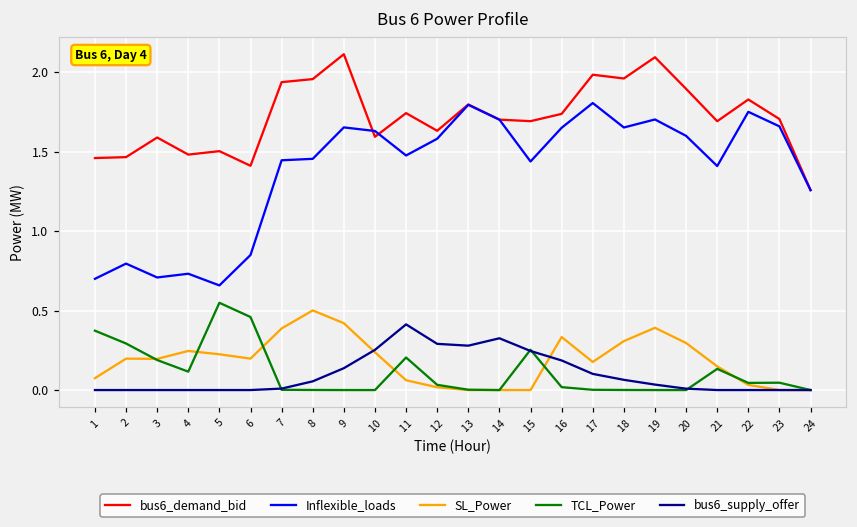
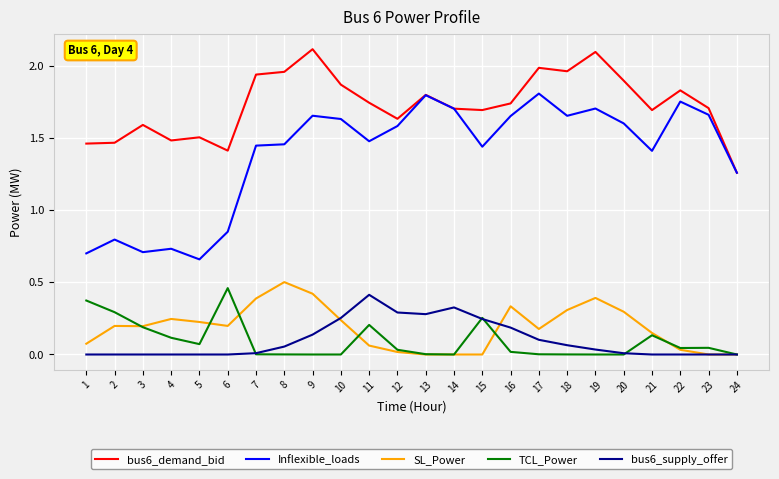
  {
    "bus6_demand_bid": {
      "1": 1.46,
      "2": 1.47,
      "3": 1.59,
      "4": 1.48,
      "5": 1.50,
      "6": 1.41,
      "7": 1.94,
      "8": 1.96,
      "9": 2.11,
-     "10": 1.59,
+     "10": 1.87,
      "11": 1.74,
      "12": 1.63,
      "15": 1.69,
      "16": 1.74,
      "17": 1.98,
      "18": 1.96,
      "19": 2.09,
      "20": 1.90,
      "21": 1.69,
      "22": 1.83,
      "23": 1.71
    },
    "Inflexible_loads": {
      "1": 0.70,
      "2": 0.80,
      "3": 0.71,
      "4": 0.73,
      "5": 0.66,
      "6": 0.85,
      "7": 1.45,
      "8": 1.45,
      "9": 1.65,
      "10": 1.63,
      "11": 1.48,
      "12": 1.58,
      "15": 1.44,
      "16": 1.65,
      "17": 1.81,
      "18": 1.65,
      "19": 1.70,
      "20": 1.60,
      "21": 1.41,
      "22": 1.75,
      "23": 1.66
    },
    "SL_Power": {
      "1": 0.07,
      "2": 0.20,
      "4": 0.25,
      "5": 0.23,
      "6": 0.20,
      "7": 0.39,
      "8": 0.50,
      "9": 0.42,
      "11": 0.06,
      "15": 0.00,
      "16": 0.33,
      "17": 0.18,
      "18": 0.31,
      "19": 0.39,
      "20": 0.30
    },
    "TCL_Power": {
      "1": 0.37,
      "2": 0.29,
      "4": 0.12,
-     "5": 0.55,
+     "5": 0.07,
      "6": 0.46,
      "8": 0.00,
      "9": 0.00,
      "10": 0.00,
      "11": 0.20,
      "16": 0.02,
      "17": 0.00,
      "18": 0.00,
      "19": 0.00,
      "23": 0.05
    },
    "bus6_supply_offer": {
      "1": 0.00,
      "2": 0.00,
      "3": 0.00,
      "4": 0.00,
      "5": 0.00,
      "6": 0.00,
      "8": 0.05,
      "9": 0.14,
      "11": 0.41,
      "12": 0.29,
      "13": 0.28,
      "14": 0.33,
      "16": 0.19,
      "17": 0.10,
      "18": 0.06,
      "19": 0.03,
      "21": 0.00,
      "22": 0.00
    }
  }
